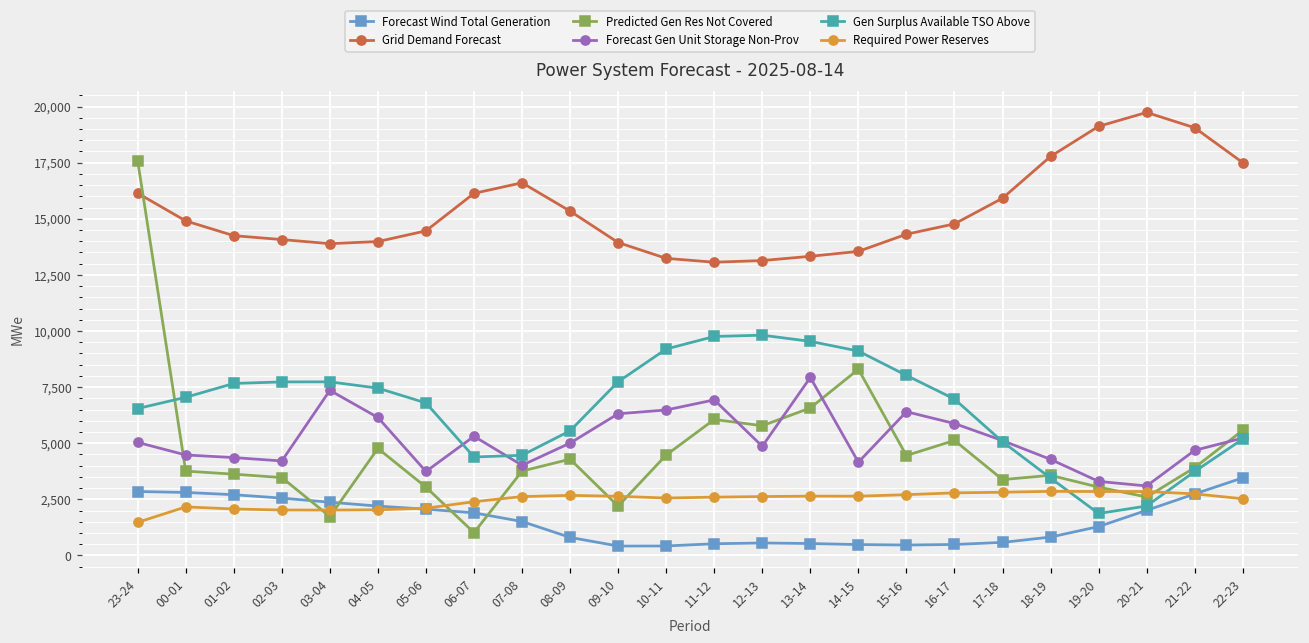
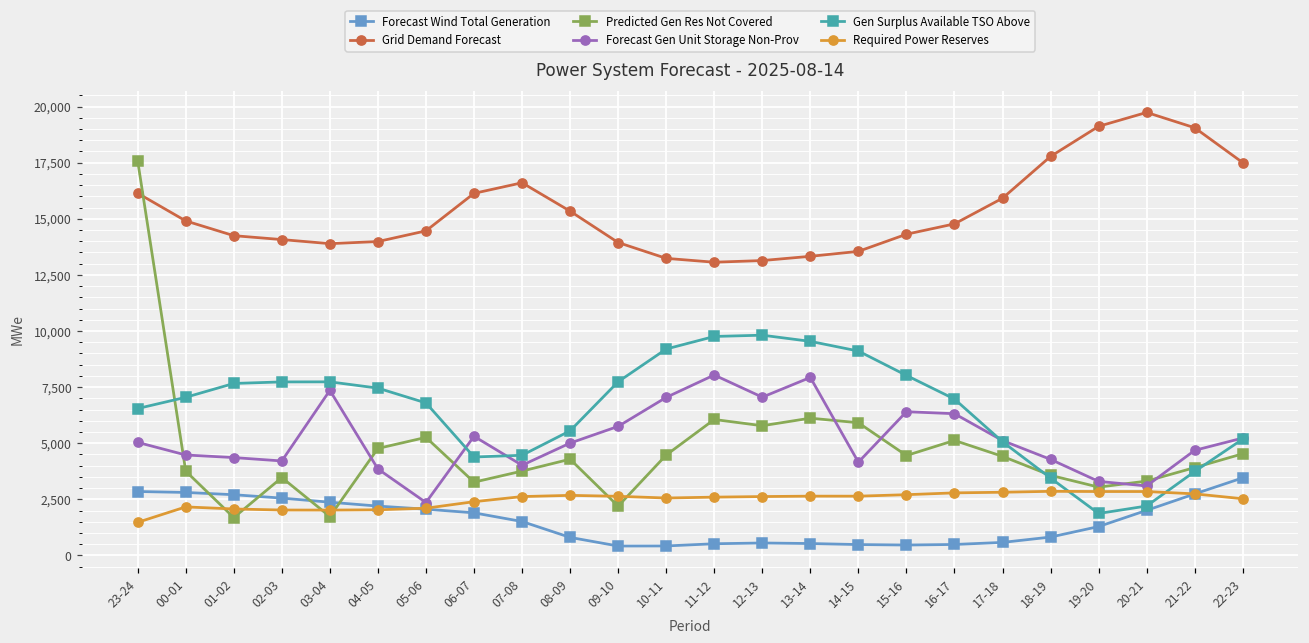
  {
    "Predicted Gen Res Not Covered": {
      "23-24": "17,600",
      "00-01": "3,800",
-     "01-02": "3,600",
+     "01-02": "1,700",
      "02-03": "3,500",
      "03-04": "1,700",
      "04-05": "4,800",
-     "05-06": "3,000",
-     "06-07": "1,000",
+     "05-06": "5,300",
+     "06-07": "3,300",
      "07-08": "3,800",
      "08-09": "4,300",
      "09-10": "2,200",
      "10-11": "4,500",
      "11-12": "6,100",
      "12-13": "5,800",
-     "13-14": "6,600",
-     "14-15": "8,300",
+     "13-14": "6,100",
+     "14-15": "5,900",
      "15-16": "4,500",
      "16-17": "5,100",
-     "17-18": "3,400",
+     "17-18": "4,400",
      "19-20": "3,000",
-     "20-21": "2,600",
+     "20-21": "3,300",
      "21-22": "3,900",
-     "22-23": "5,600"
+     "22-23": "4,500"
    },
    "Forecast Gen Unit Storage Non-Prov": {
      "23-24": "5,000",
      "00-01": "4,500",
      "01-02": "4,400",
      "02-03": "4,200",
      "03-04": "7,400",
-     "04-05": "6,100",
-     "05-06": "3,700",
+     "04-05": "3,900",
+     "05-06": "2,400",
      "06-07": "5,300",
      "07-08": "4,000",
      "08-09": "5,000",
-     "09-10": "6,300",
-     "10-11": "6,500",
-     "11-12": "6,900",
-     "12-13": "4,900",
+     "09-10": "5,700",
+     "10-11": "7,000",
+     "11-12": "8,000",
+     "12-13": "7,100",
      "13-14": "7,900",
      "14-15": "4,200",
      "15-16": "6,400",
-     "16-17": "5,900",
+     "16-17": "6,300",
      "18-19": "4,300",
      "19-20": "3,300",
      "20-21": "3,100",
      "21-22": "4,700"
    }
  }
